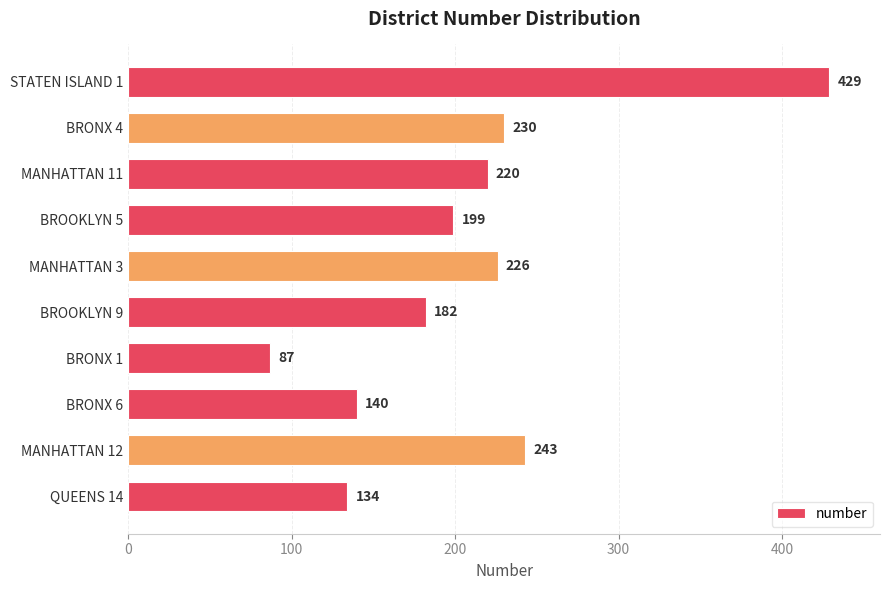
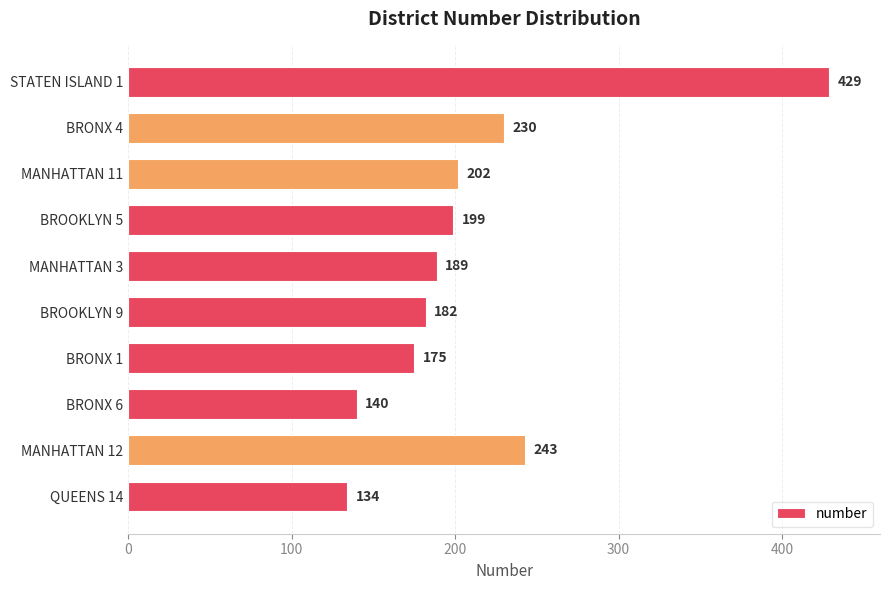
  {
    "STATEN ISLAND 1": 429,
    "BRONX 4": 230,
-   "MANHATTAN 11": 220,
+   "MANHATTAN 11": 202,
    "BROOKLYN 5": 199,
-   "MANHATTAN 3": 226,
+   "MANHATTAN 3": 189,
    "BROOKLYN 9": 182,
-   "BRONX 1": 87,
+   "BRONX 1": 175,
    "BRONX 6": 140,
    "MANHATTAN 12": 243,
    "QUEENS 14": 134
  }
